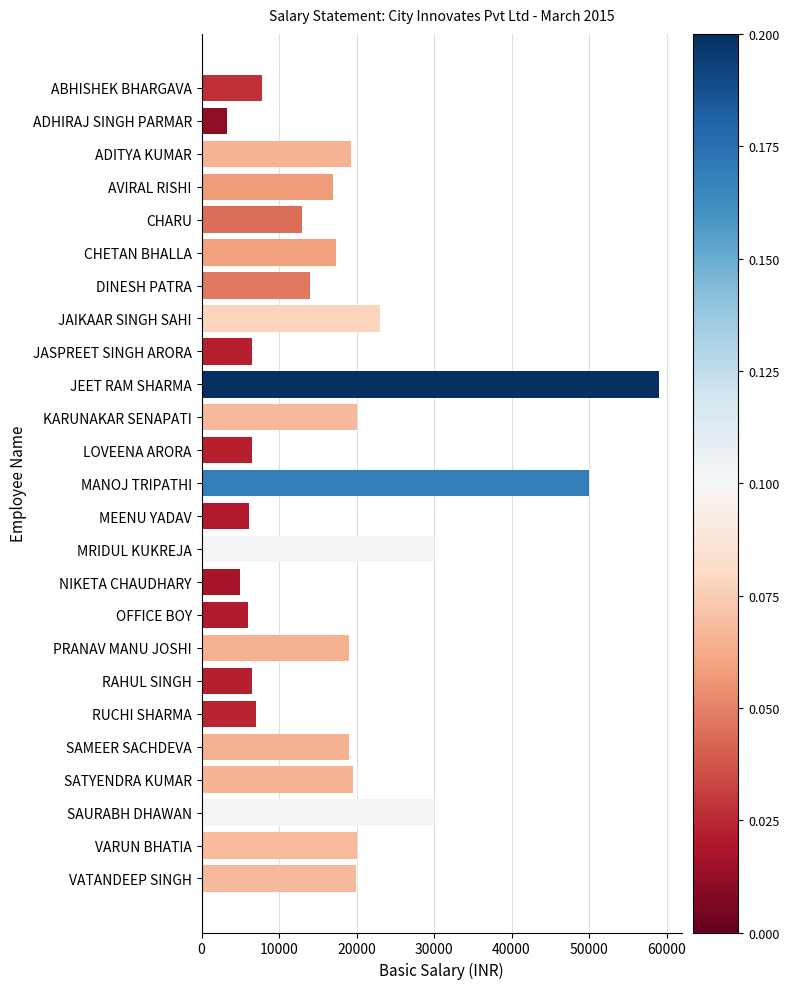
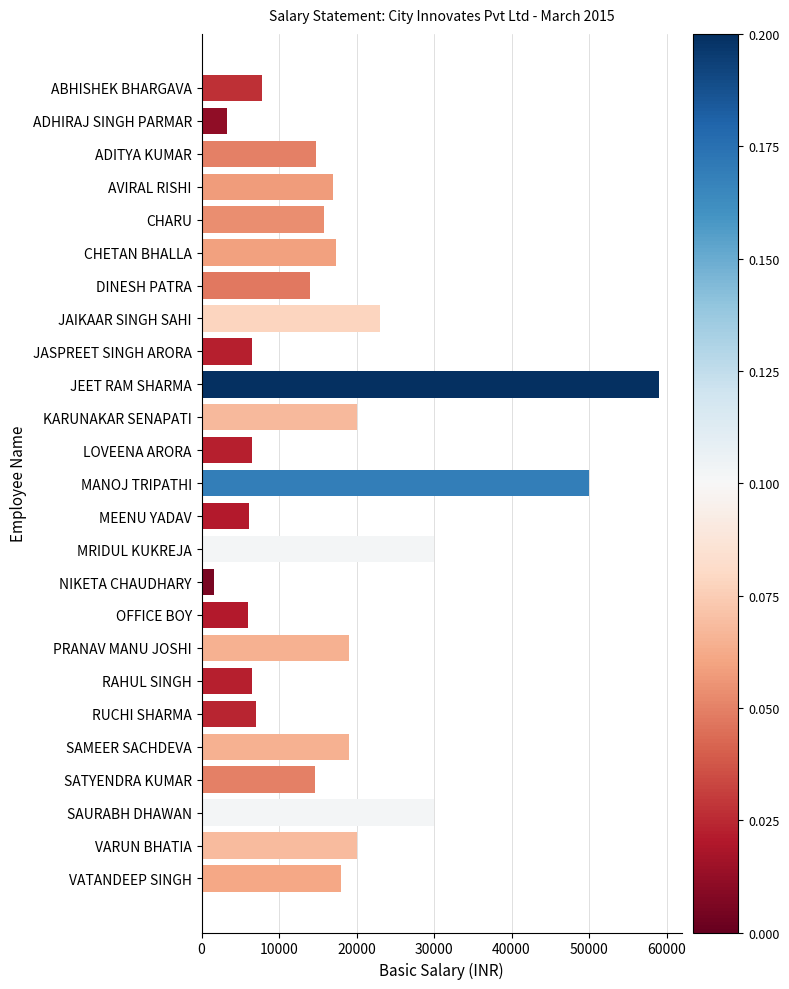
  {
    "ABHISHEK BHARGAVA": 8000,
    "ADHIRAJ SINGH PARMAR": 3000,
-   "ADITYA KUMAR": 19000,
+   "ADITYA KUMAR": 15000,
    "AVIRAL RISHI": 17000,
-   "CHARU": 13000,
+   "CHARU": 16000,
    "CHETAN BHALLA": 17000,
    "DINESH PATRA": 14000,
    "JAIKAAR SINGH SAHI": 23000,
    "JASPREET SINGH ARORA": 7000,
    "JEET RAM SHARMA": 59000,
    "KARUNAKAR SENAPATI": 20000,
    "LOVEENA ARORA": 7000,
    "MANOJ TRIPATHI": 50000,
    "MEENU YADAV": 6000,
    "MRIDUL KUKREJA": 30000,
-   "NIKETA CHAUDHARY": 5000,
+   "NIKETA CHAUDHARY": 2000,
    "OFFICE BOY": 6000,
    "PRANAV MANU JOSHI": 19000,
    "RAHUL SINGH": 7000,
    "RUCHI SHARMA": 7000,
    "SAMEER SACHDEVA": 19000,
-   "SATYENDRA KUMAR": 20000,
+   "SATYENDRA KUMAR": 15000,
    "SAURABH DHAWAN": 30000,
    "VARUN BHATIA": 20000,
-   "VATANDEEP SINGH": 20000
+   "VATANDEEP SINGH": 18000
  }
